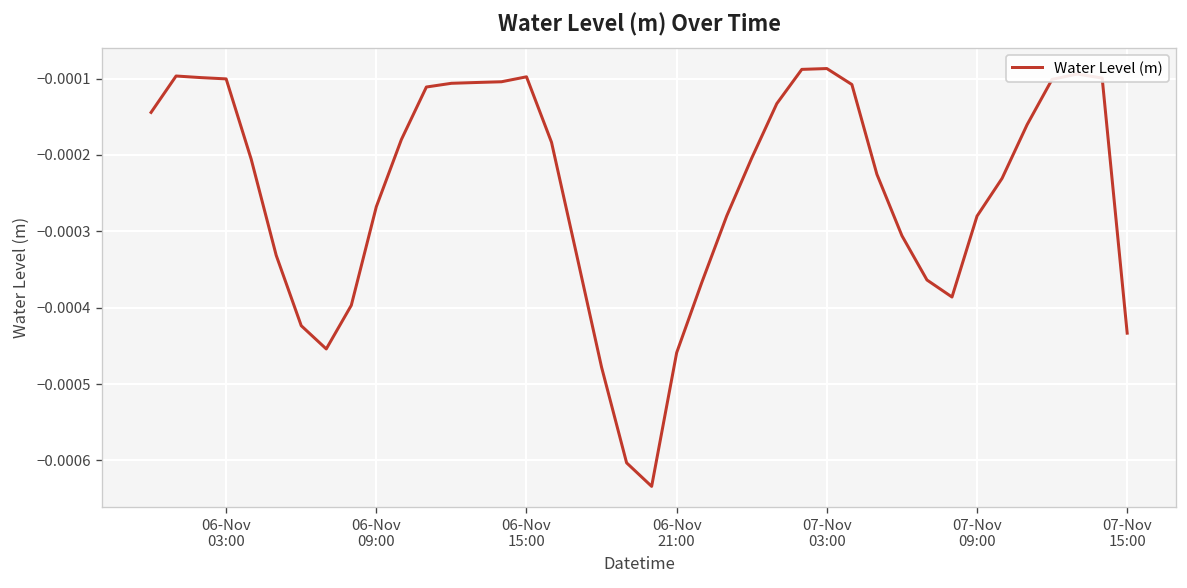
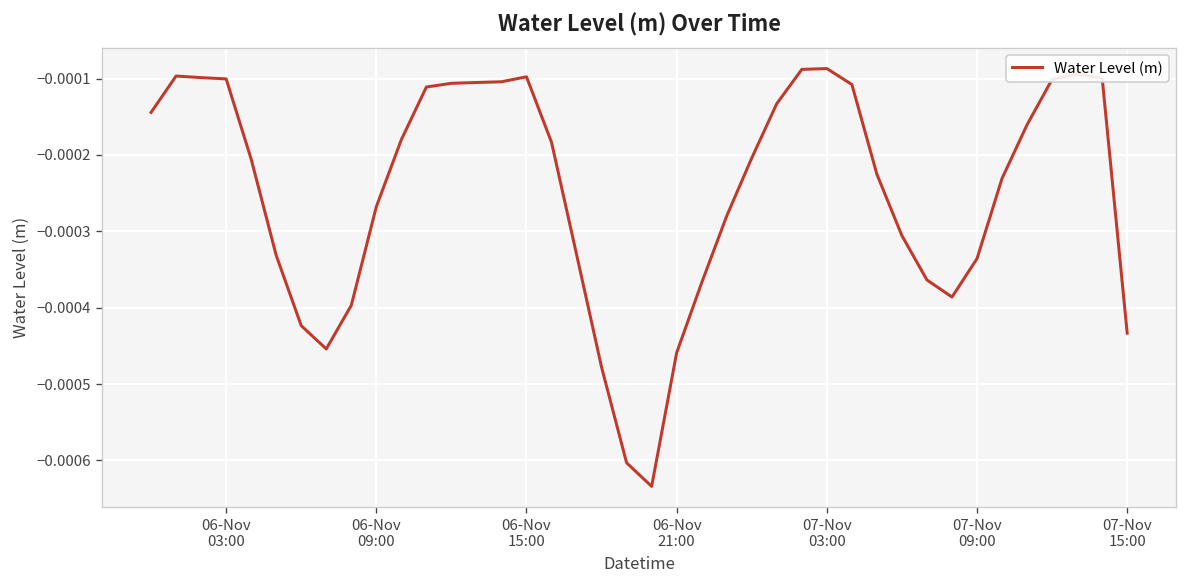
  {
    "06-Nov 03:00": -0.00010,
    "06-Nov 09:00": -0.00027,
    "06-Nov 15:00": -0.00010,
    "06-Nov 21:00": -0.00046,
    "07-Nov 03:00": -0.00009,
-   "07-Nov 09:00": -0.00028,
+   "07-Nov 09:00": -0.00034,
    "07-Nov 15:00": -0.00043
  }
